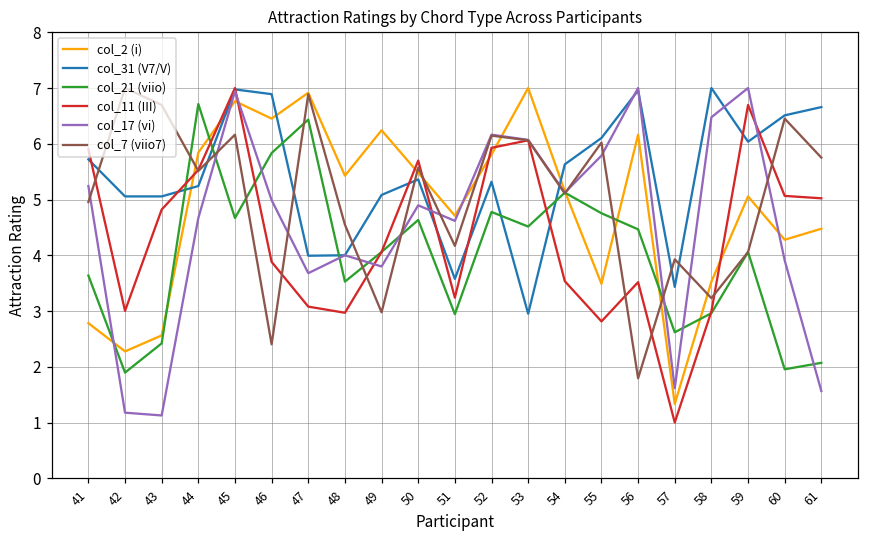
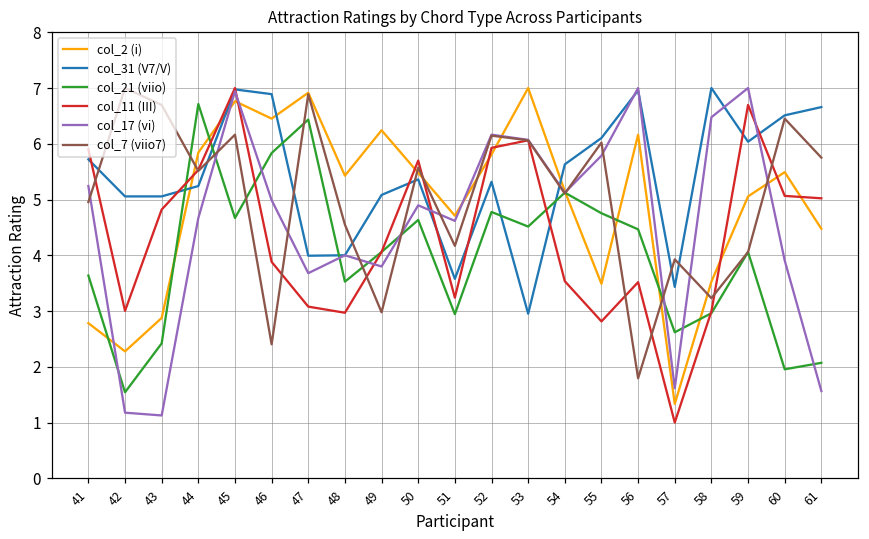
  {
    "col_2 (i)": {
      "41": 2.8,
      "42": 2.3,
-     "43": 2.6,
+     "43": 2.9,
      "44": 5.8,
      "45": 6.8,
      "46": 6.5,
      "48": 5.4,
      "49": 6.2,
      "50": 5.5,
      "51": 4.7,
      "52": 5.8,
      "53": 7.0,
      "55": 3.5,
      "56": 6.2,
      "57": 1.3,
      "58": 3.5,
      "59": 5.1,
-     "60": 4.3,
+     "60": 5.5,
      "61": 4.5
    },
    "col_31 (V7/V)": {
      "41": 5.7,
      "42": 5.1,
      "43": 5.1,
      "44": 5.2,
      "46": 6.9,
      "47": 4.0,
      "49": 5.1,
      "50": 5.4,
      "51": 3.6,
      "52": 5.3,
      "53": 3.0,
      "54": 5.6,
      "55": 6.1,
      "57": 3.4,
      "58": 7.0,
      "59": 6.0,
      "60": 6.5,
      "61": 6.7
    },
    "col_21 (viio)": {
      "41": 3.6,
-     "42": 1.9,
+     "42": 1.5,
      "43": 2.4,
      "44": 6.7,
      "45": 4.7,
      "46": 5.8,
      "47": 6.4,
      "48": 3.5,
      "50": 4.6,
      "51": 2.9,
      "52": 4.8,
      "53": 4.5,
      "55": 4.8,
      "56": 4.5,
      "57": 2.6,
      "60": 2.0,
      "61": 2.1
    },
    "col_11 (III)": {
      "42": 3.0,
      "43": 4.8,
      "46": 3.9,
      "47": 3.1,
      "48": 3.0,
      "50": 5.7,
      "51": 3.2,
      "52": 5.9,
      "54": 3.5,
      "55": 2.8,
      "56": 3.5,
      "57": 1.0,
      "59": 6.7,
      "60": 5.1,
      "61": 5.0
    },
    "col_17 (vi)": {
      "41": 5.2,
      "42": 1.2,
      "43": 1.1,
      "44": 4.7,
      "46": 5.0,
      "47": 3.7,
      "49": 3.8,
      "50": 4.9,
      "51": 4.6,
      "55": 5.8,
      "57": 1.6,
      "58": 6.5,
      "59": 7.0,
      "60": 3.9,
      "61": 1.6
    },
    "col_7 (viio7)": {
      "41": 5.0,
      "45": 6.2,
      "46": 2.4,
      "48": 4.5,
      "49": 3.0,
      "50": 5.6,
      "51": 4.2,
      "55": 6.0,
      "56": 1.8,
      "57": 3.9,
      "58": 3.2,
      "60": 6.5,
      "61": 5.8
    }
  }
